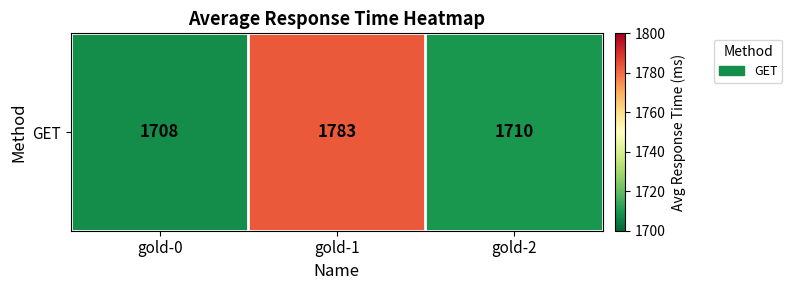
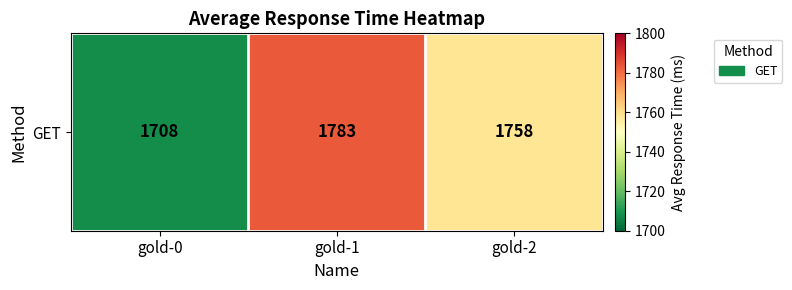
  {
    "GET": {
      "gold-0": 1708,
      "gold-1": 1783,
-     "gold-2": 1710
+     "gold-2": 1758
    }
  }
